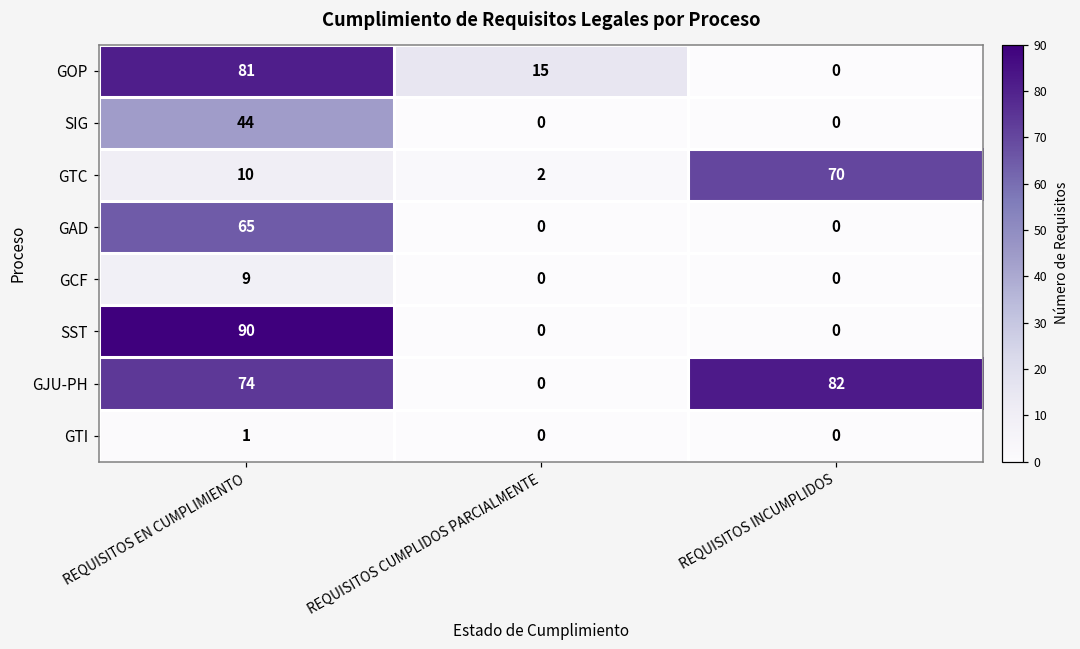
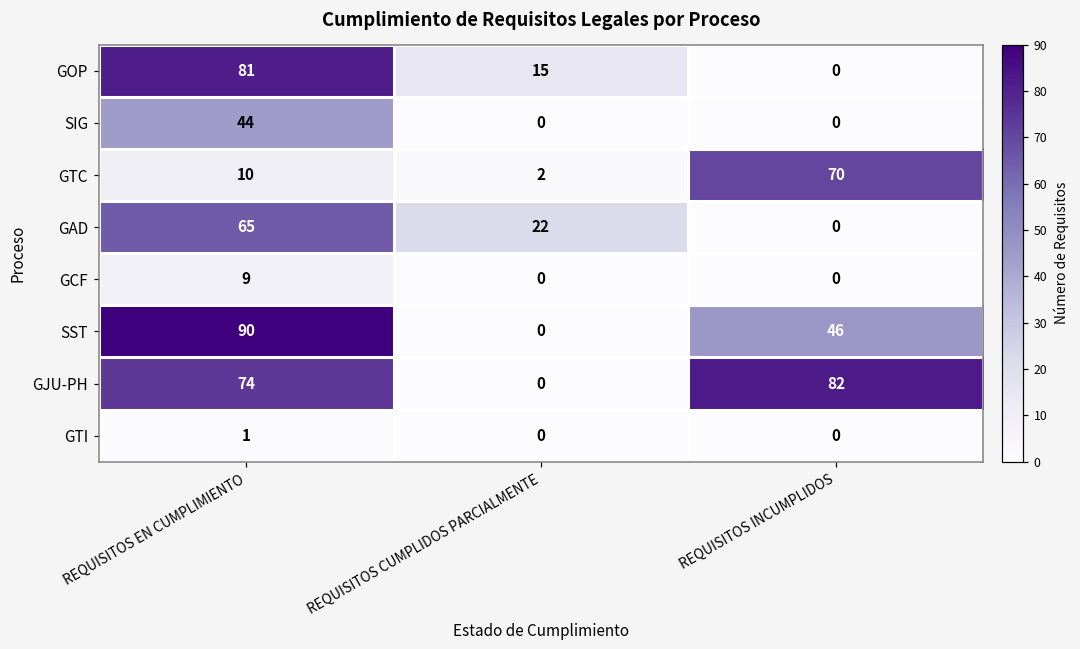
  {
    "GOP": {
      "REQUISITOS EN CUMPLIMIENTO": 81,
      "REQUISITOS CUMPLIDOS PARCIALMENTE": 15,
      "REQUISITOS INCUMPLIDOS": 0
    },
    "SIG": {
      "REQUISITOS EN CUMPLIMIENTO": 44,
      "REQUISITOS CUMPLIDOS PARCIALMENTE": 0,
      "REQUISITOS INCUMPLIDOS": 0
    },
    "GTC": {
      "REQUISITOS EN CUMPLIMIENTO": 10,
      "REQUISITOS CUMPLIDOS PARCIALMENTE": 2,
      "REQUISITOS INCUMPLIDOS": 70
    },
    "GAD": {
      "REQUISITOS EN CUMPLIMIENTO": 65,
-     "REQUISITOS CUMPLIDOS PARCIALMENTE": 0,
+     "REQUISITOS CUMPLIDOS PARCIALMENTE": 22,
      "REQUISITOS INCUMPLIDOS": 0
    },
    "GCF": {
      "REQUISITOS EN CUMPLIMIENTO": 9,
      "REQUISITOS CUMPLIDOS PARCIALMENTE": 0,
      "REQUISITOS INCUMPLIDOS": 0
    },
    "SST": {
      "REQUISITOS EN CUMPLIMIENTO": 90,
      "REQUISITOS CUMPLIDOS PARCIALMENTE": 0,
-     "REQUISITOS INCUMPLIDOS": 0
+     "REQUISITOS INCUMPLIDOS": 46
    },
    "GJU-PH": {
      "REQUISITOS EN CUMPLIMIENTO": 74,
      "REQUISITOS CUMPLIDOS PARCIALMENTE": 0,
      "REQUISITOS INCUMPLIDOS": 82
    },
    "GTI": {
      "REQUISITOS EN CUMPLIMIENTO": 1,
      "REQUISITOS CUMPLIDOS PARCIALMENTE": 0,
      "REQUISITOS INCUMPLIDOS": 0
    }
  }
